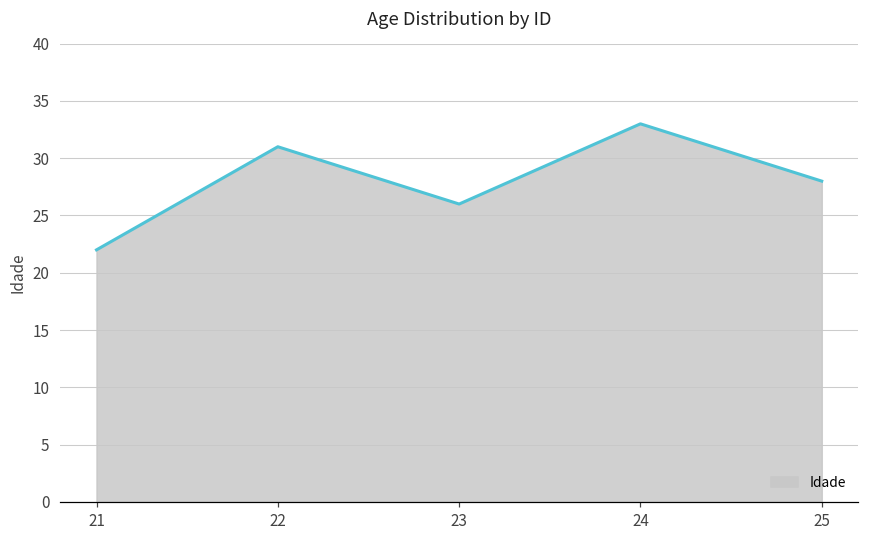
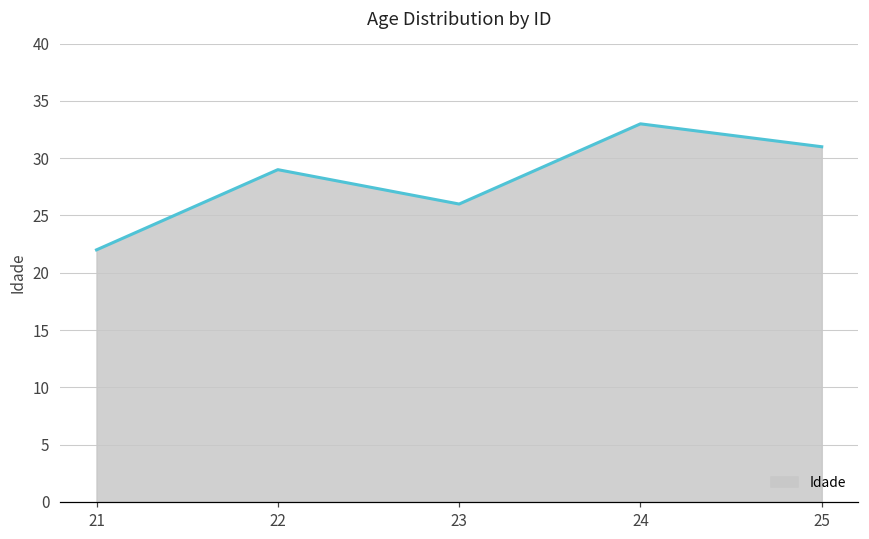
  {
    "21": 22,
-   "22": 31,
+   "22": 29,
    "23": 26,
    "24": 33,
-   "25": 28
+   "25": 31
  }
